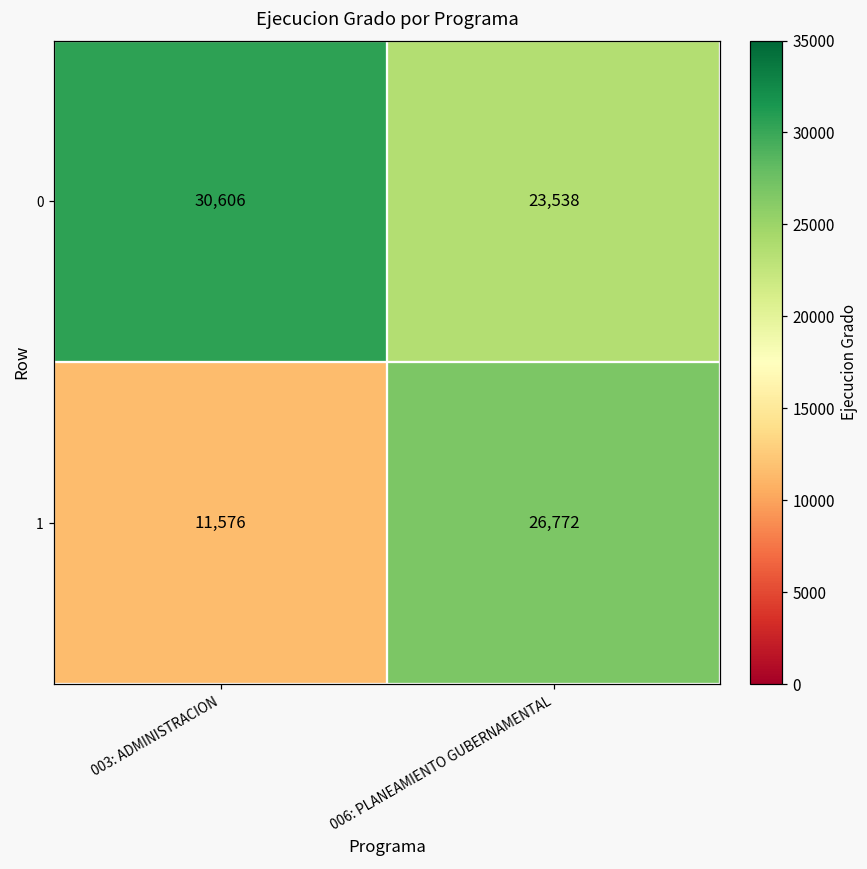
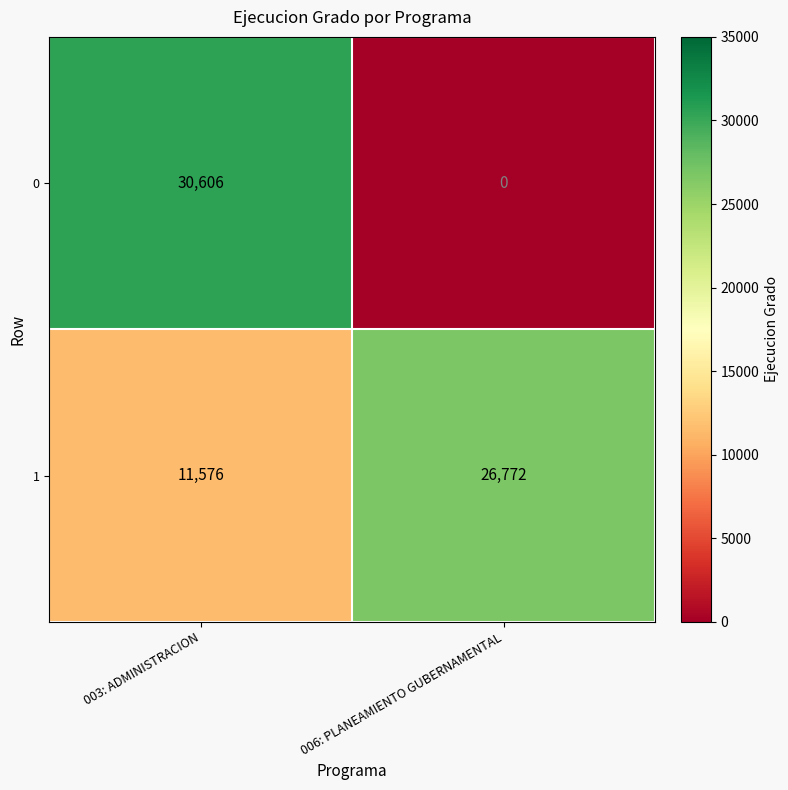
  {
    "0": {
      "003: ADMINISTRACION": "30,606",
-     "006: PLANEAMIENTO GUBERNAMENTAL": "23,538"
+     "006: PLANEAMIENTO GUBERNAMENTAL": "0"
    },
    "1": {
      "003: ADMINISTRACION": "11,576",
      "006: PLANEAMIENTO GUBERNAMENTAL": "26,772"
    }
  }
